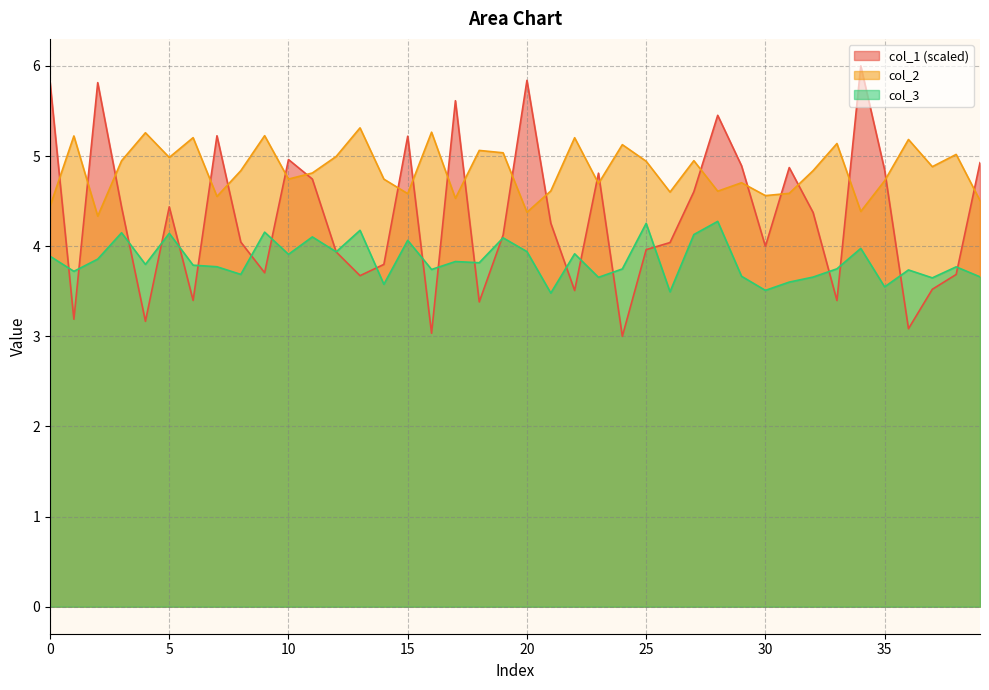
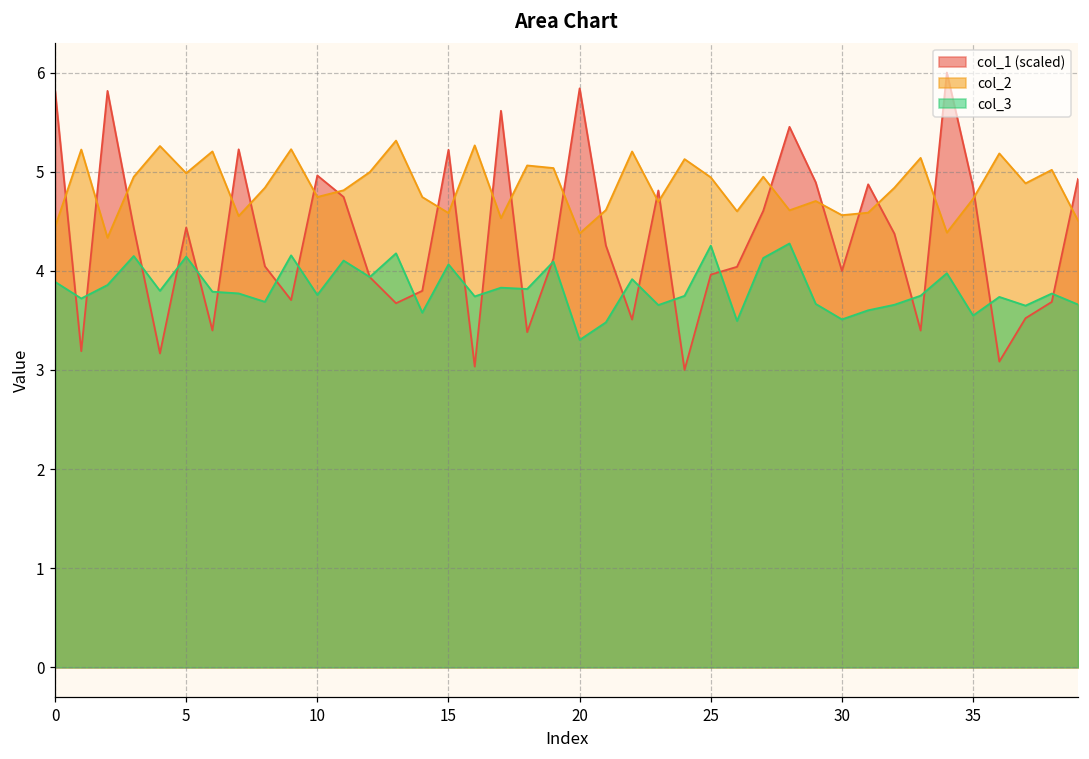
  {
    "col_1 (scaled)": {
      "0": 5.8,
      "5": 4.4,
      "10": 5.0,
      "15": 5.2,
      "20": 5.8,
      "25": 4.0,
      "30": 4.0,
      "35": 4.8
    },
    "col_2": {
      "0": 4.4,
      "5": 5.0,
      "10": 4.7,
      "15": 4.6,
      "20": 4.4,
      "25": 4.9,
      "30": 4.6,
      "35": 4.7
    },
    "col_3": {
      "0": 3.9,
      "5": 4.1,
-     "10": 3.9,
+     "10": 3.8,
      "15": 4.1,
-     "20": 3.9,
+     "20": 3.3,
      "25": 4.3,
      "30": 3.5,
      "35": 3.5
    }
  }
